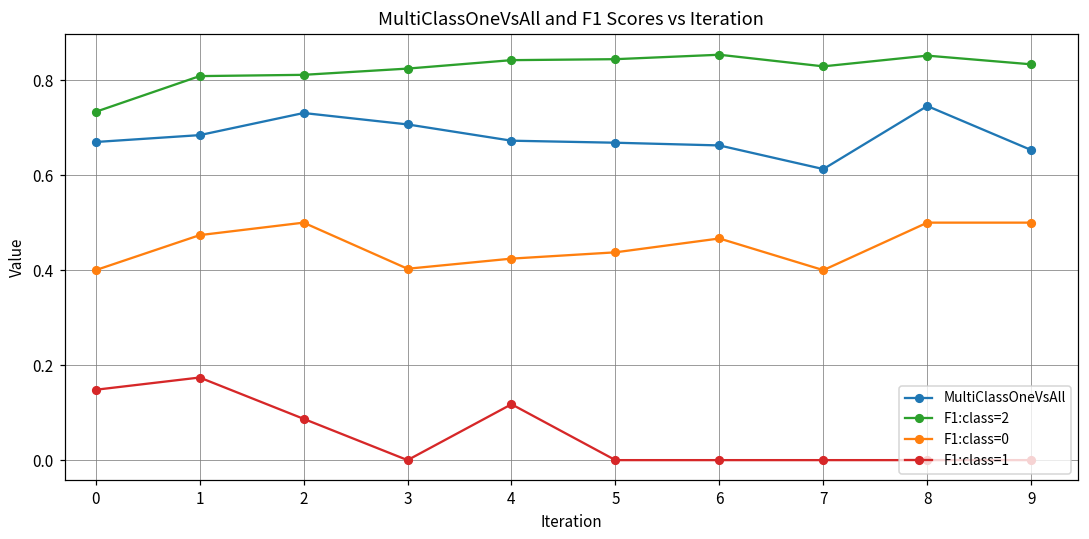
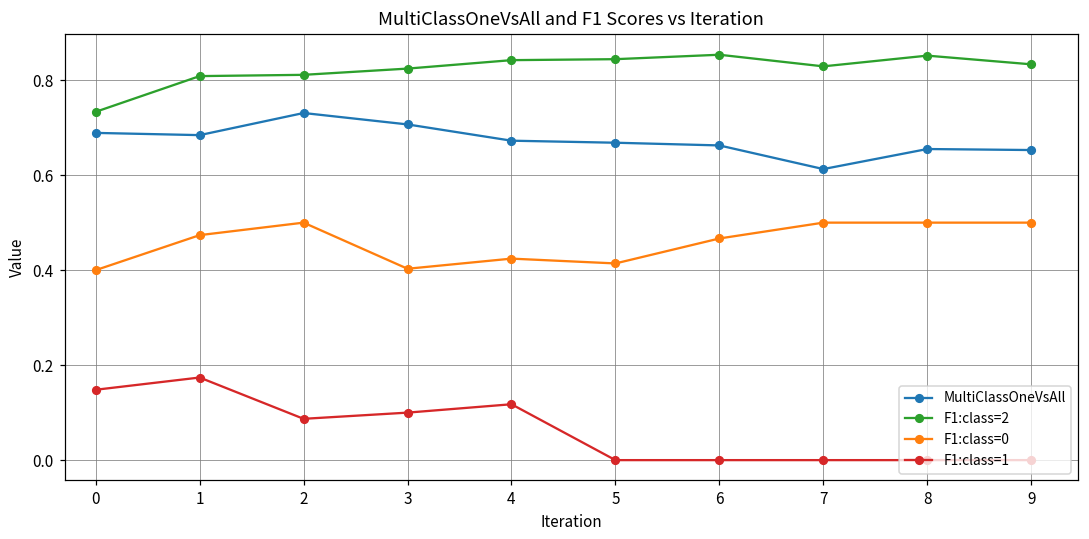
  {
    "MultiClassOneVsAll": {
-     "0": 0.67,
+     "0": 0.69,
      "1": 0.68,
      "2": 0.73,
      "3": 0.71,
      "4": 0.67,
      "5": 0.67,
      "6": 0.66,
      "7": 0.61,
-     "8": 0.75,
+     "8": 0.65,
      "9": 0.65
    },
    "F1:class=2": {
      "0": 0.73,
      "1": 0.81,
      "2": 0.81,
      "3": 0.82,
      "4": 0.84,
      "5": 0.84,
      "6": 0.85,
      "7": 0.83,
      "8": 0.85,
      "9": 0.83
    },
    "F1:class=0": {
      "0": 0.40,
      "1": 0.47,
      "2": 0.50,
      "3": 0.40,
      "4": 0.42,
-     "5": 0.44,
+     "5": 0.41,
      "6": 0.47,
-     "7": 0.4,
+     "7": 0.5,
      "8": 0.50,
      "9": 0.50
    },
    "F1:class=1": {
      "0": 0.15,
      "1": 0.17,
      "2": 0.09,
-     "3": 0.0,
+     "3": 0.1,
      "4": 0.12,
      "5": 0.0,
      "6": 0.0,
      "7": 0.0
    }
  }
